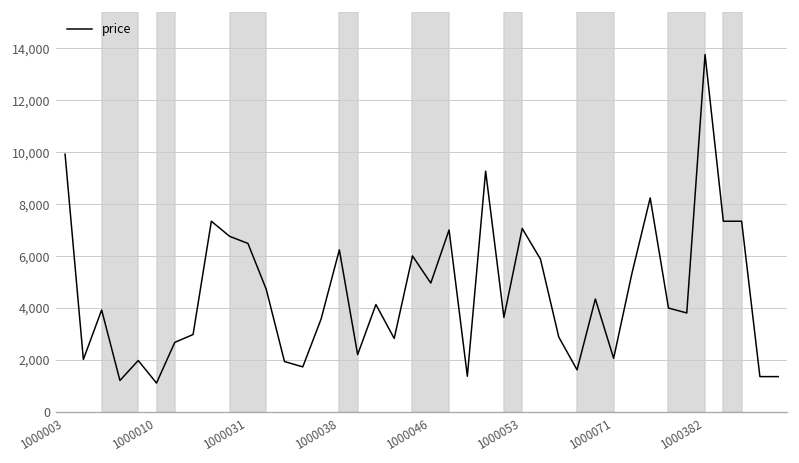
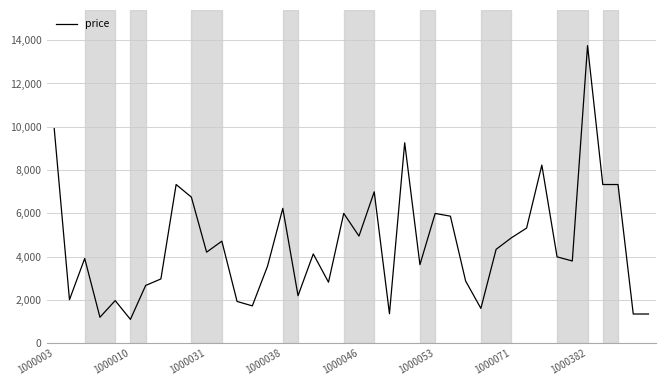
  {
    "1000003": "9,900",
    "1000010": "1,100",
-   "1000031": "6,500",
+   "1000031": "4,200",
    "1000038": "6,200",
    "1000046": "5,000",
-   "1000053": "7,100",
-   "1000071": "2,100",
+   "1000053": "6,000",
+   "1000071": "4,900",
    "1000382": "13,800"
  }
